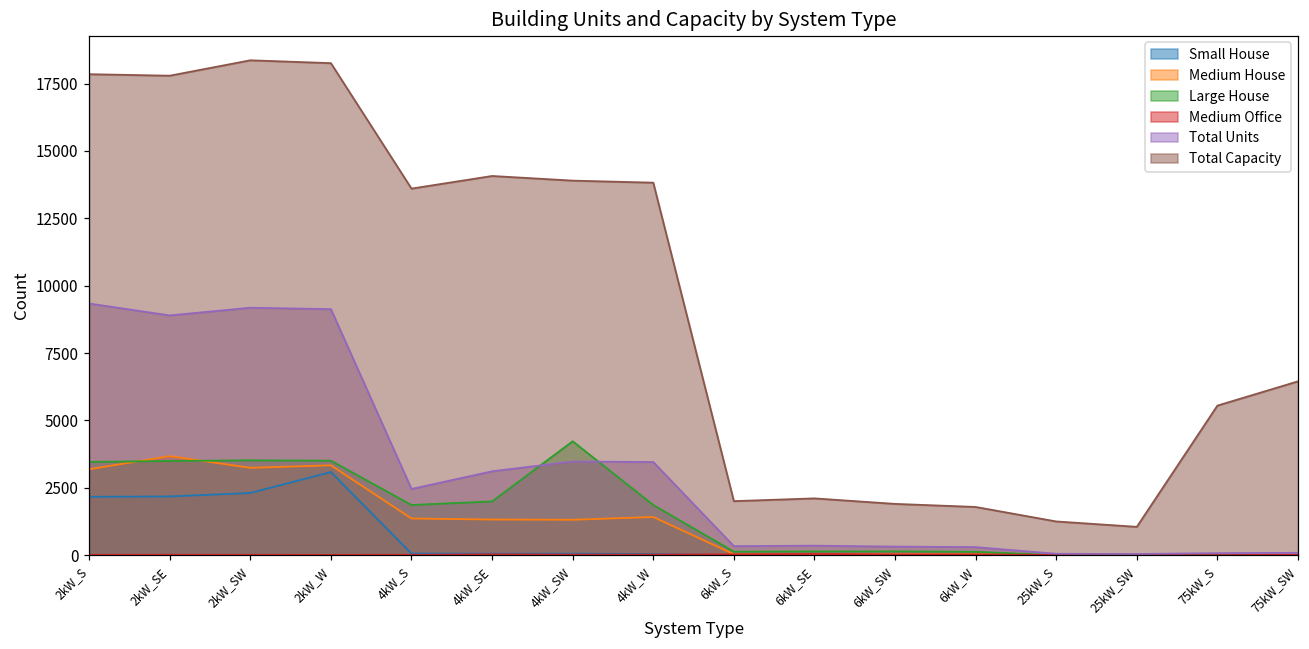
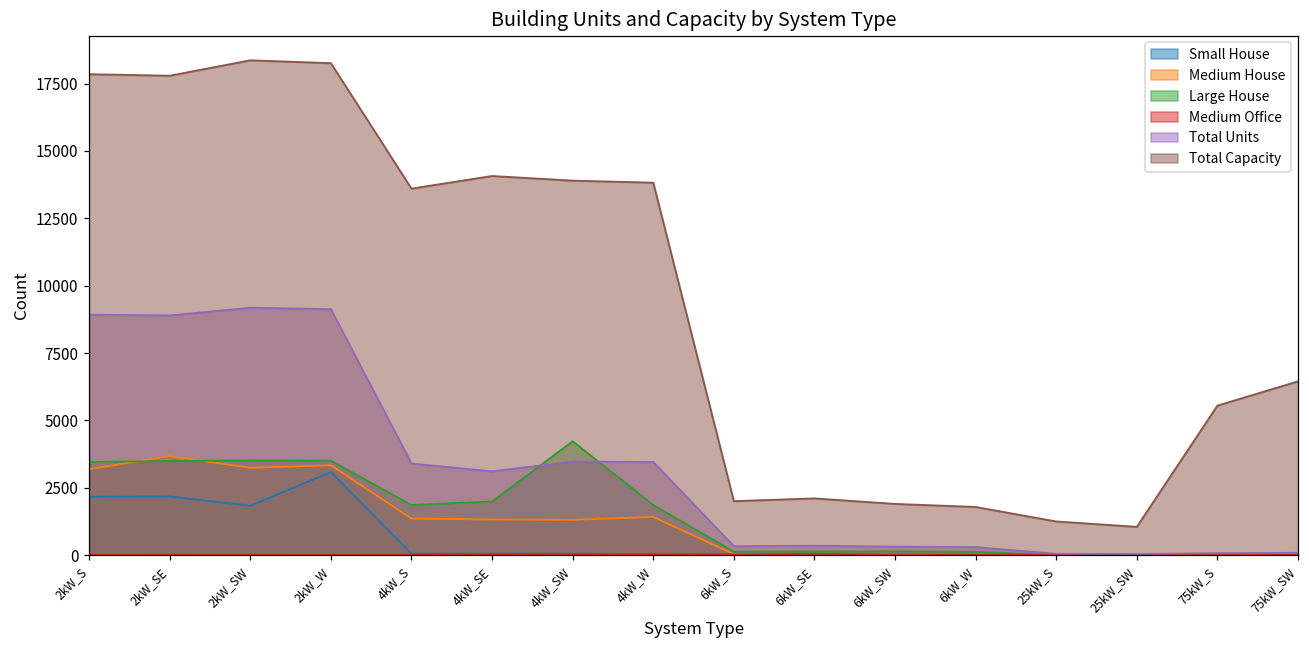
  {
    "Small House": {
      "2kW_S": 2200,
      "2kW_SE": 2200,
-     "2kW_SW": 2300,
+     "2kW_SW": 1800,
      "2kW_W": 3100
    },
    "Medium House": {
      "2kW_S": 3200,
      "2kW_SE": 3700,
      "2kW_SW": 3200,
      "2kW_W": 3300,
      "4kW_S": 1400,
      "4kW_SE": 1300,
      "4kW_SW": 1300,
      "4kW_W": 1400
    },
    "Large House": {
      "2kW_S": 3500,
      "2kW_SE": 3500,
      "2kW_SW": 3500,
      "2kW_W": 3500,
      "4kW_S": 1900,
      "4kW_SE": 2000,
      "4kW_SW": 4200,
      "4kW_W": 1900
    },
    "Medium Office": {
      "2kW_S": 0,
      "2kW_SE": 0,
      "2kW_SW": 0,
      "2kW_W": 0
    },
    "Total Units": {
-     "2kW_S": 9300,
+     "2kW_S": 8900,
      "2kW_SE": 8900,
      "2kW_SW": 9200,
      "2kW_W": 9100,
-     "4kW_S": 2500,
+     "4kW_S": 3400,
      "4kW_SE": 3100,
      "4kW_SW": 3500,
      "4kW_W": 3500,
      "6kW_S": 300,
      "6kW_SE": 400,
      "6kW_SW": 300,
      "6kW_W": 300
    },
    "Total Capacity": {
      "2kW_S": 17900,
      "2kW_SE": 17800,
      "2kW_SW": 18400,
      "2kW_W": 18300,
      "4kW_S": 13600,
      "4kW_SE": 14100,
      "4kW_SW": 13900,
      "4kW_W": 13800,
      "6kW_S": 2000,
      "6kW_SE": 2100,
      "6kW_SW": 1900,
      "6kW_W": 1800,
      "25kW_S": 1300,
      "25kW_SW": 1100,
      "75kW_S": 5600,
      "75kW_SW": 6500
    }
  }
